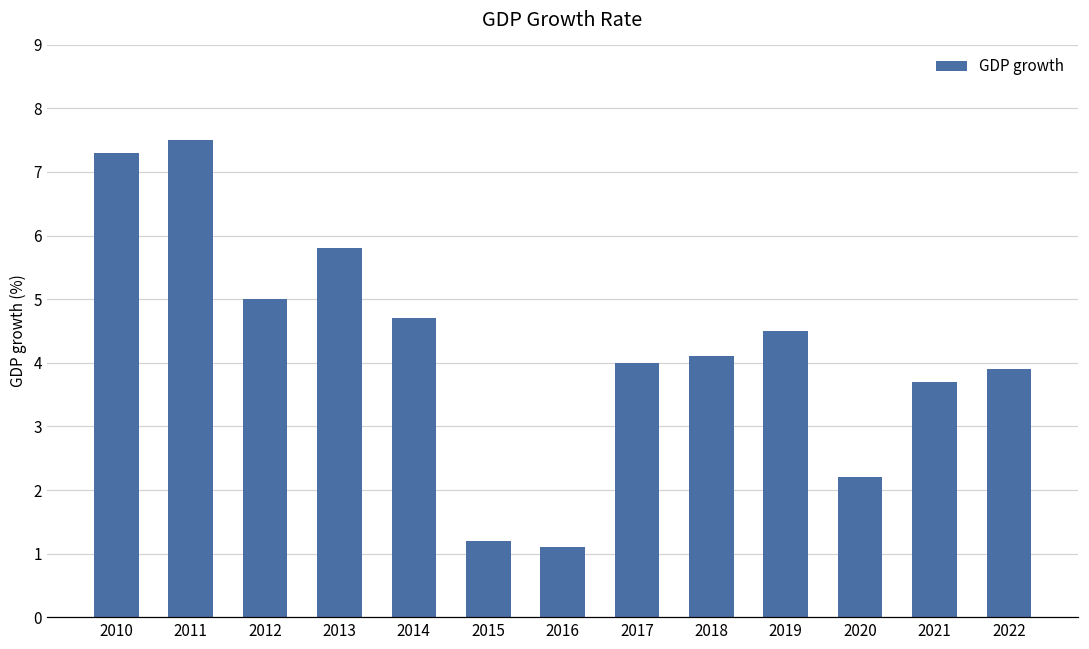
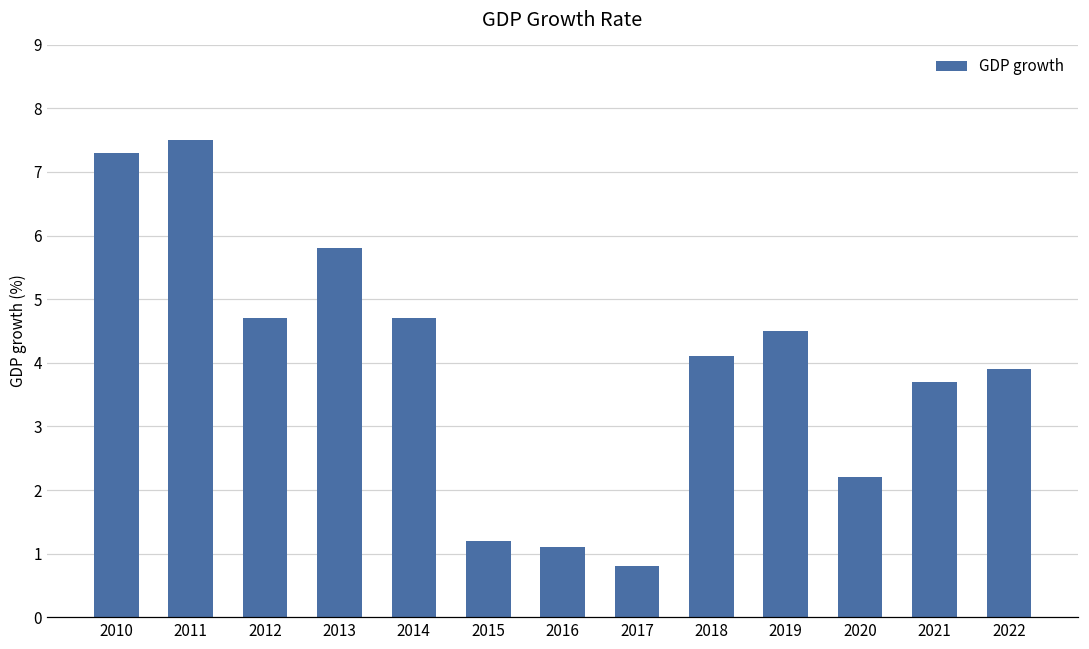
  {
    "2010": 7.3,
    "2011": 7.5,
-   "2012": 5.0,
+   "2012": 4.7,
    "2013": 5.8,
    "2014": 4.7,
    "2015": 1.2,
    "2016": 1.1,
-   "2017": 4.0,
+   "2017": 0.8,
    "2018": 4.1,
    "2019": 4.5,
    "2020": 2.2,
    "2021": 3.7,
    "2022": 3.9
  }
